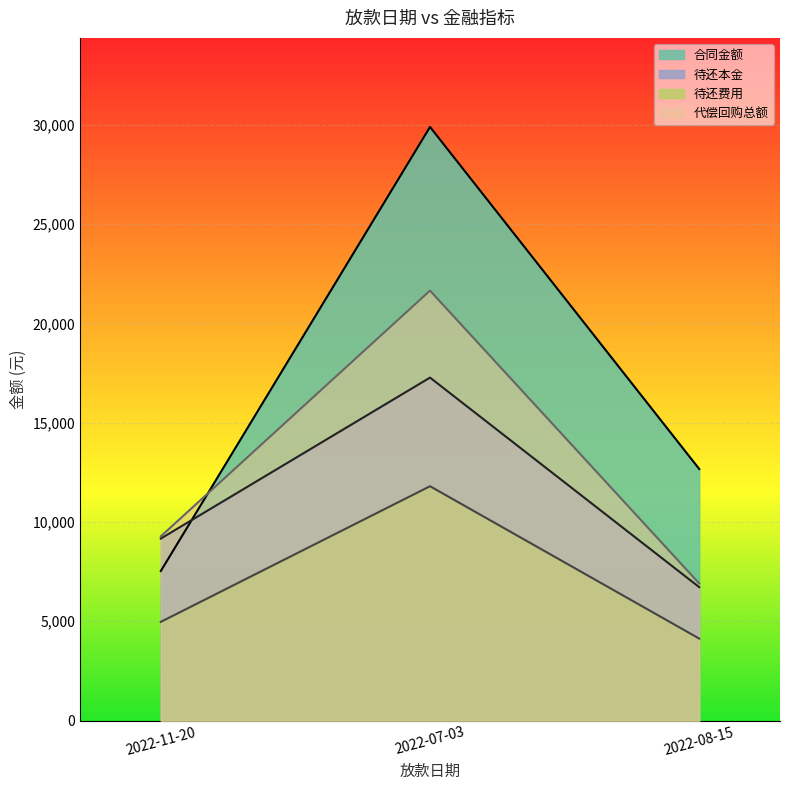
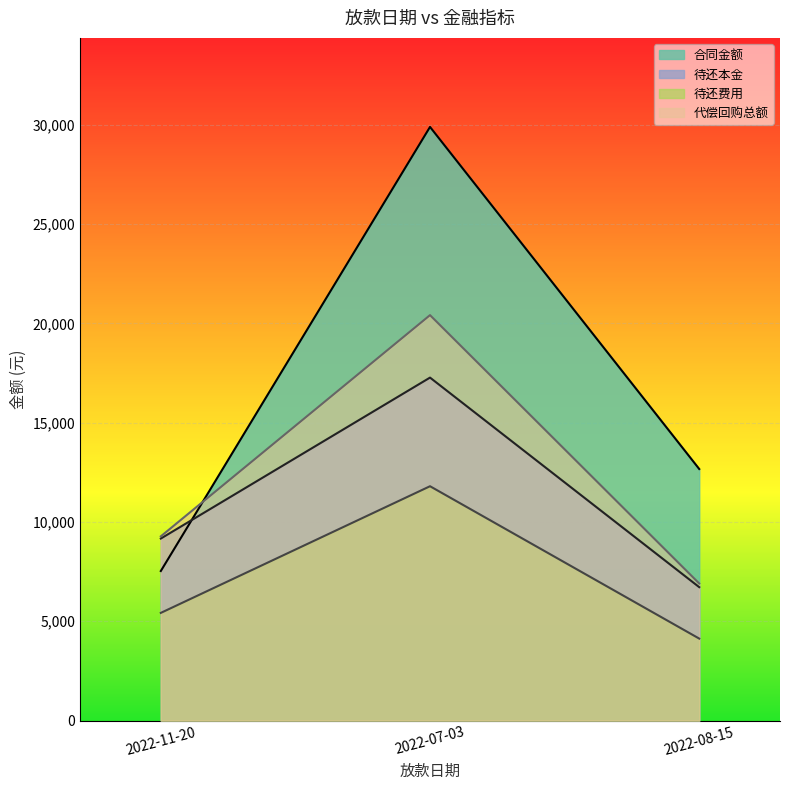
  {
    "合同金额": {
      "2022-11-20": "7,500",
      "2022-07-03": "29,900",
      "2022-08-15": "12,700"
    },
    "待还本金": {
      "2022-07-03": "17,300",
      "2022-08-15": "6,700"
    },
    "待还费用": {
-     "2022-11-20": "5,000",
+     "2022-11-20": "5,400",
      "2022-07-03": "11,800",
      "2022-08-15": "4,100"
    },
    "代偿回购总额": {
-     "2022-07-03": "21,600",
+     "2022-07-03": "20,400",
      "2022-08-15": "6,900"
    }
  }
